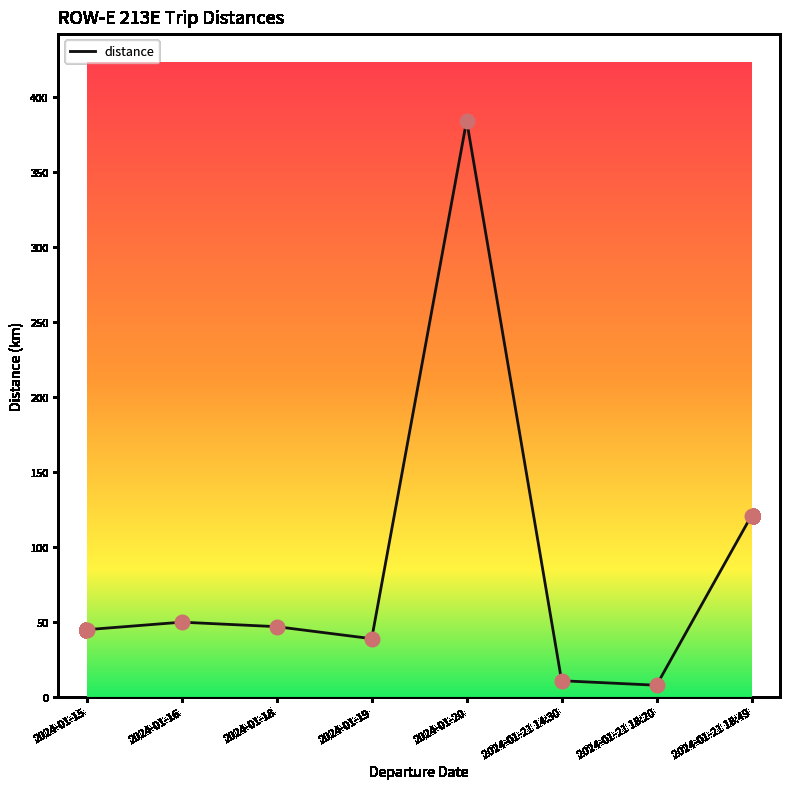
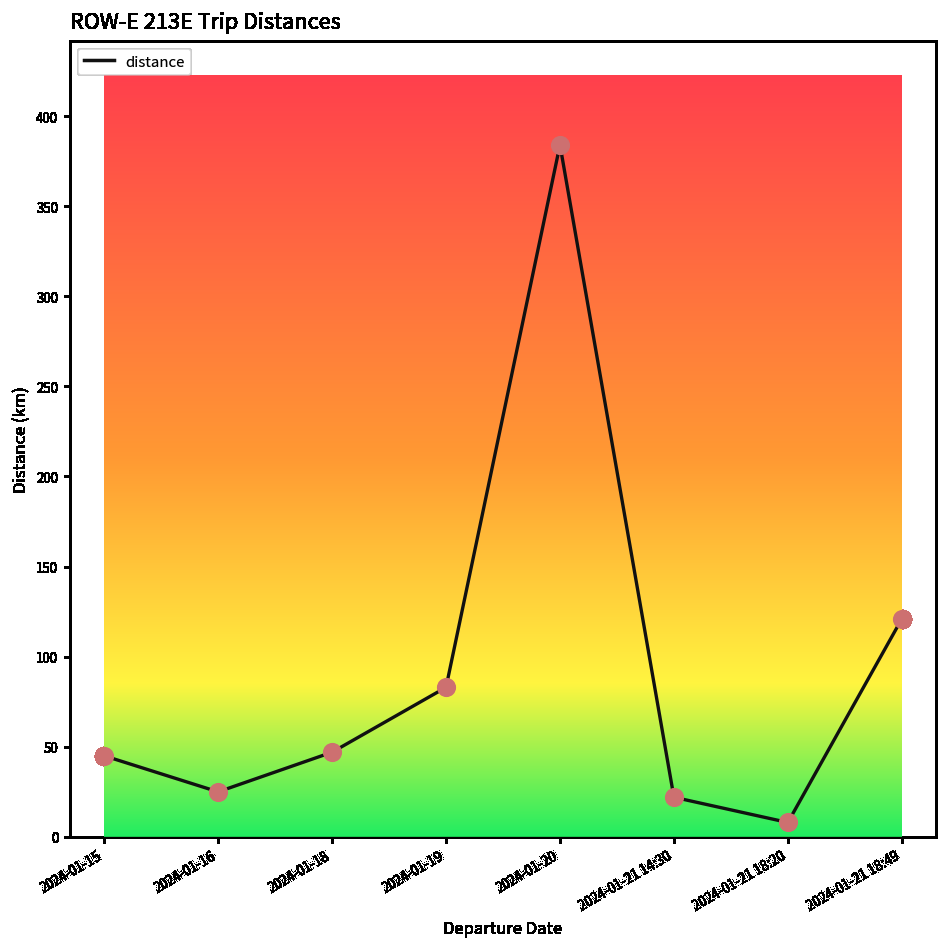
  {
    "2024-01-15": 45,
-   "2024-01-16": 50,
+   "2024-01-16": 25,
    "2024-01-18": 47,
-   "2024-01-19": 39,
+   "2024-01-19": 83,
    "2024-01-20": 384,
-   "2024-01-21 14:30": 11,
+   "2024-01-21 14:30": 22,
    "2024-01-21 18:20": 8,
    "2024-01-21 18:49": 121
  }
